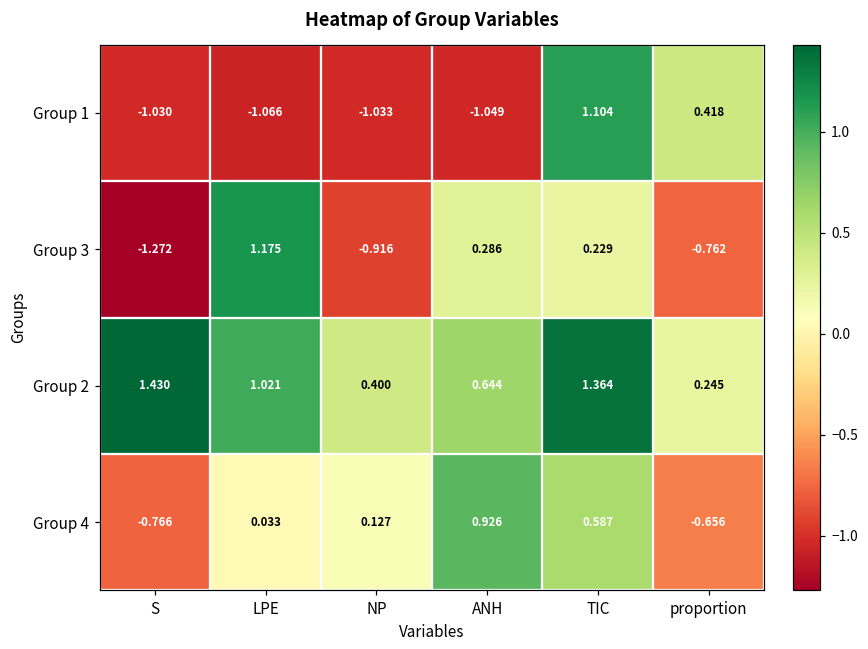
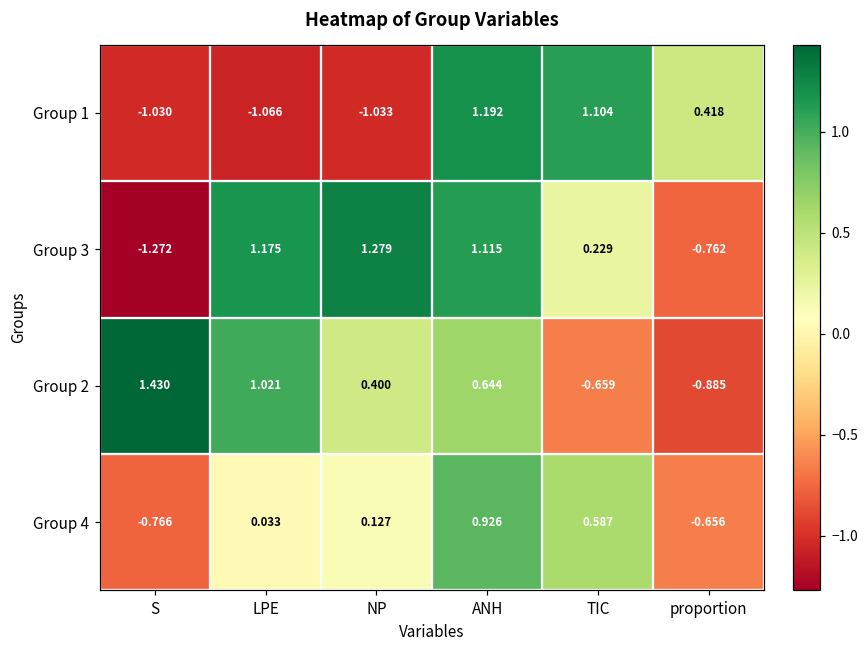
  {
    "Group 1": {
      "S": -1.030,
      "LPE": -1.066,
      "NP": -1.033,
-     "ANH": -1.049,
+     "ANH": 1.192,
      "TIC": 1.104,
      "proportion": 0.418
    },
    "Group 3": {
      "S": -1.272,
      "LPE": 1.175,
-     "NP": -0.916,
-     "ANH": 0.286,
+     "NP": 1.279,
+     "ANH": 1.115,
      "TIC": 0.229,
      "proportion": -0.762
    },
    "Group 2": {
      "S": 1.430,
      "LPE": 1.021,
      "NP": 0.400,
      "ANH": 0.644,
-     "TIC": 1.364,
-     "proportion": 0.245
+     "TIC": -0.659,
+     "proportion": -0.885
    },
    "Group 4": {
      "S": -0.766,
      "LPE": 0.033,
      "NP": 0.127,
      "ANH": 0.926,
      "TIC": 0.587,
      "proportion": -0.656
    }
  }
